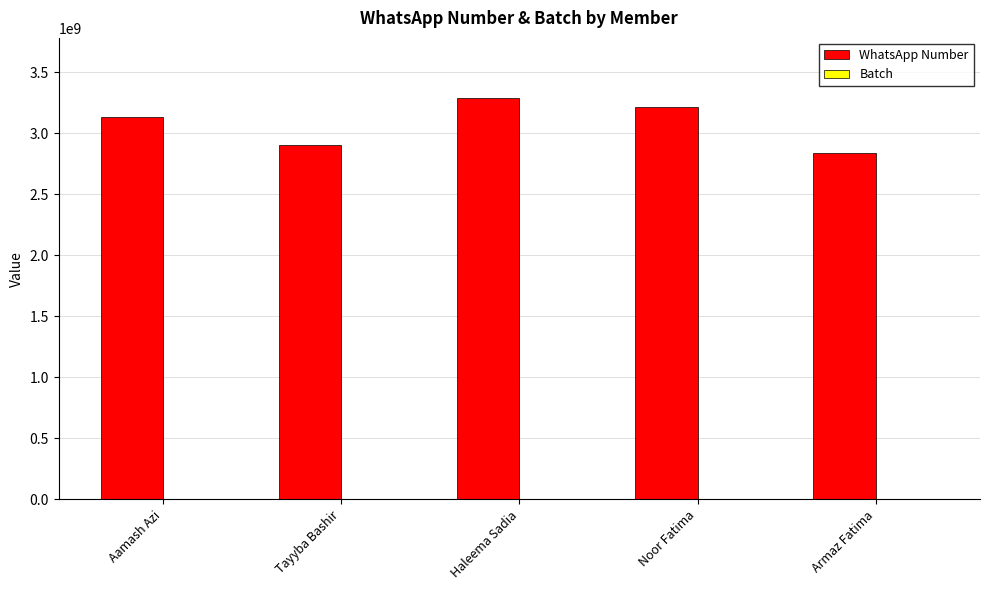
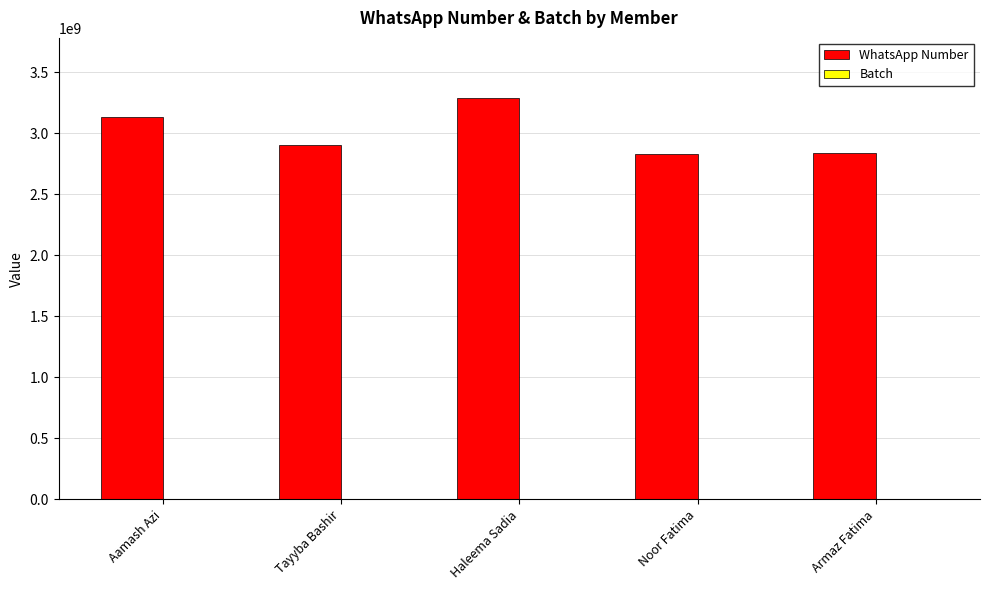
  {
    "WhatsApp Number": {
      "Aamash Azi": 3140000000,
      "Tayyba Bashir": 2910000000,
      "Haleema Sadia": 3290000000,
-     "Noor Fatima": 3220000000,
+     "Noor Fatima": 2830000000,
      "Armaz Fatima": 2840000000
    }
  }
